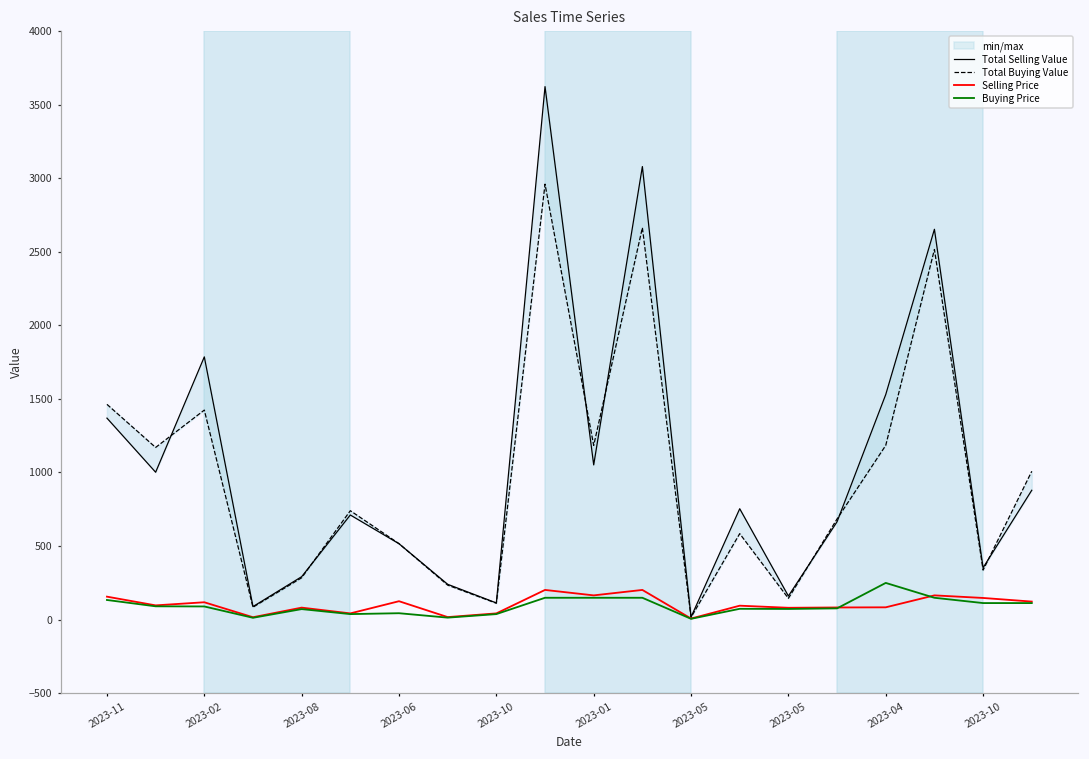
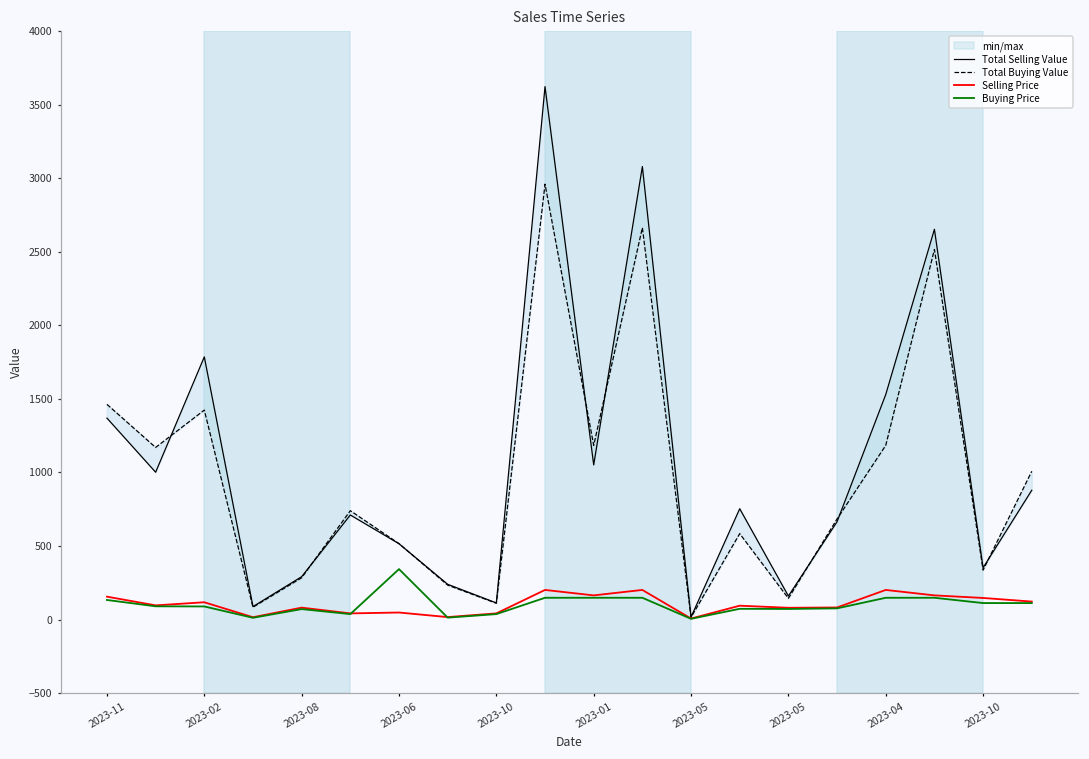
  {
    "Selling Price": {
      "2023-11": 160,
      "2023-02": 120,
-     "2023-06": 120,
-     "2023-04": 80
+     "2023-06": 50,
+     "2023-04": 200
    },
    "Buying Price": {
      "2023-11": 130,
      "2023-02": 90,
-     "2023-06": 40,
-     "2023-04": 250
+     "2023-06": 340,
+     "2023-04": 150
    }
  }
